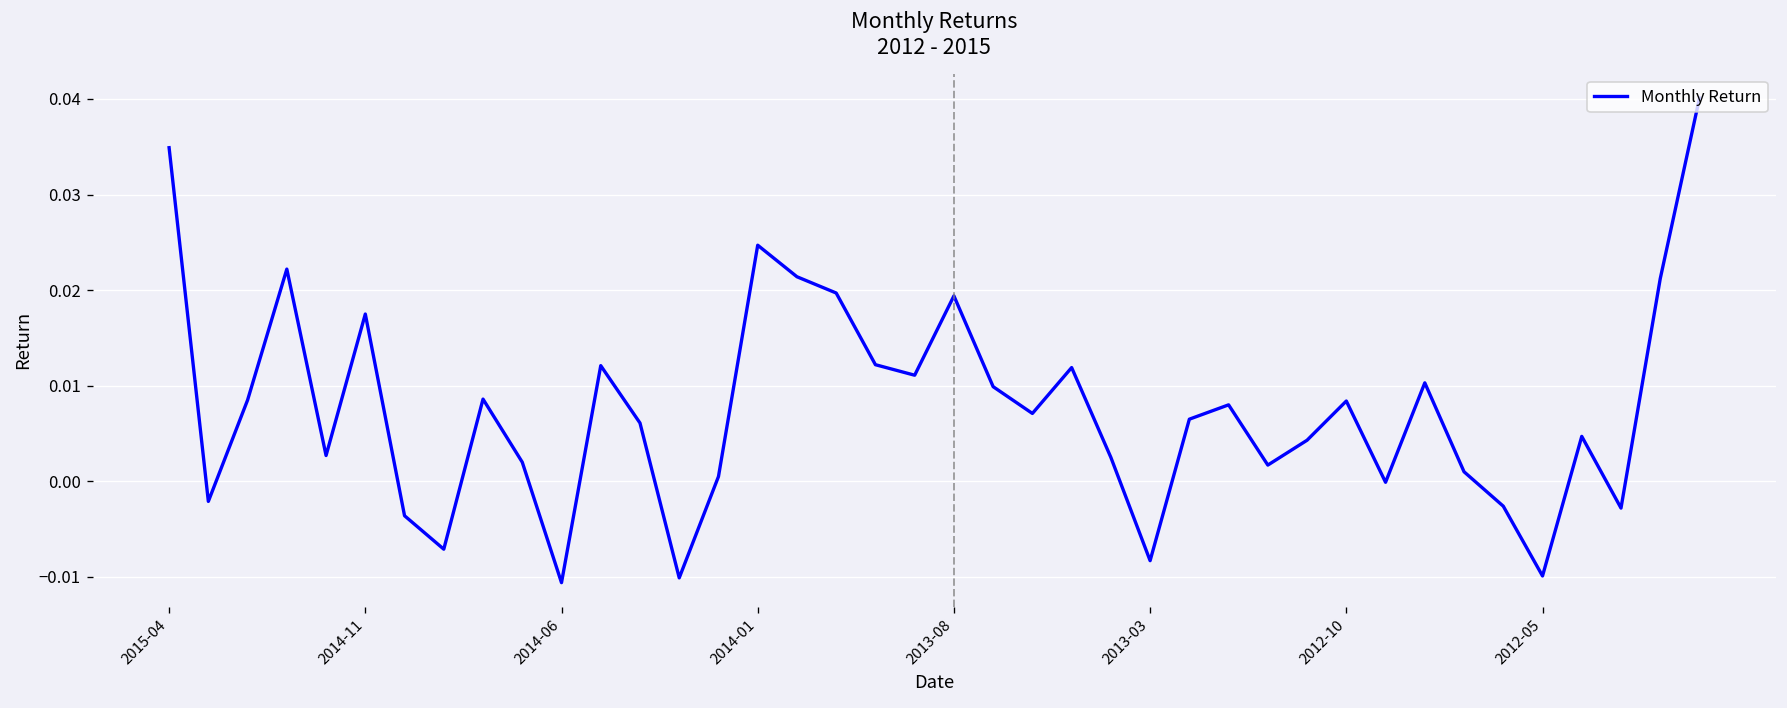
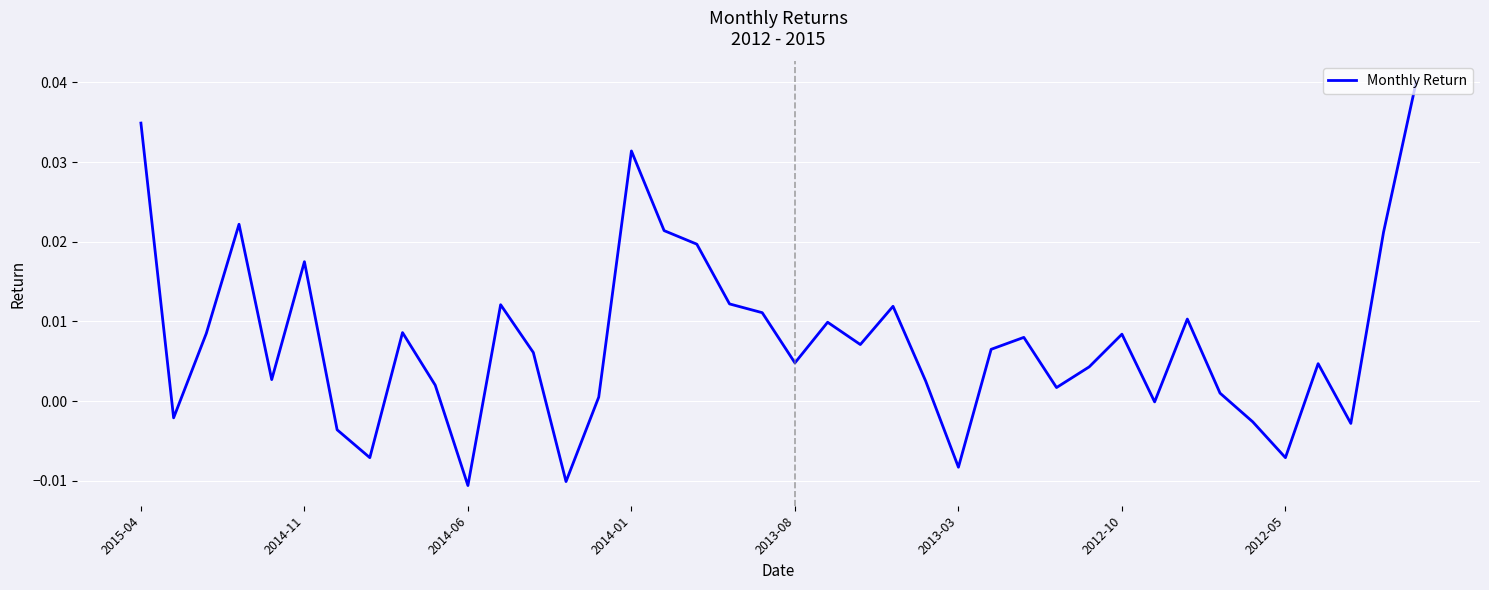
  {
    "2015-04": 0.035,
    "2014-11": 0.018,
    "2014-06": -0.011,
-   "2014-01": 0.025,
-   "2013-08": 0.019,
+   "2014-01": 0.031,
+   "2013-08": 0.005,
    "2013-03": -0.008,
    "2012-10": 0.008,
-   "2012-05": -0.010
+   "2012-05": -0.007
  }
